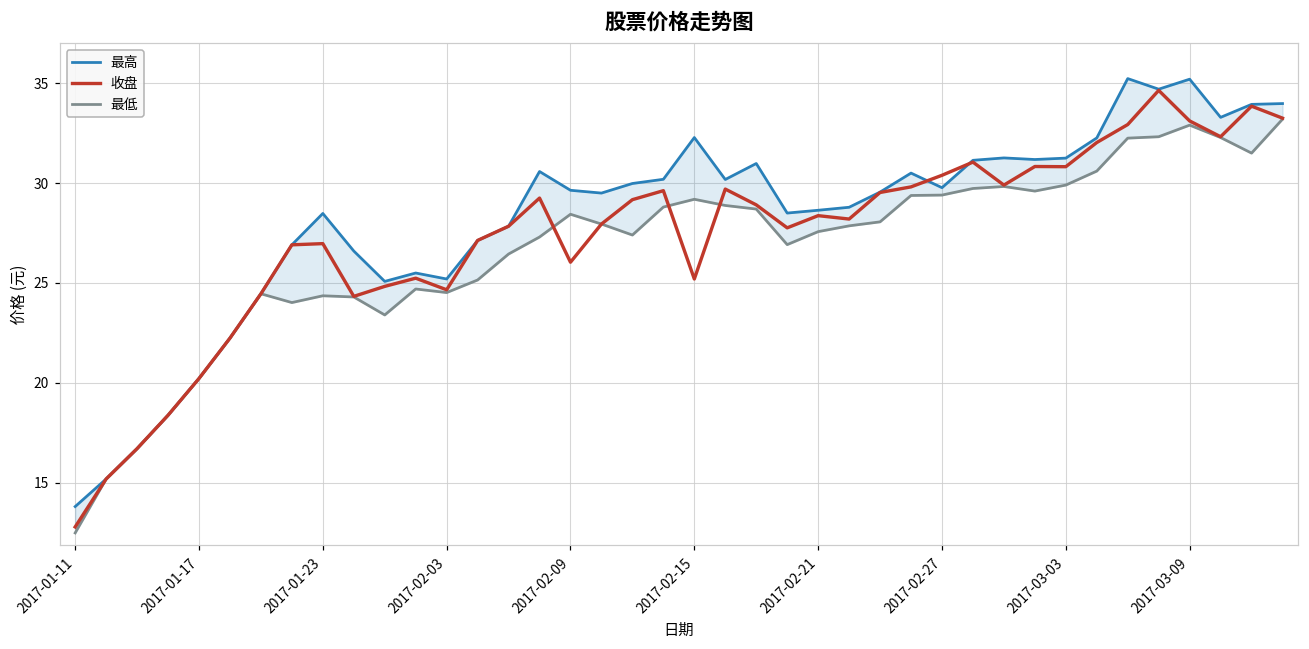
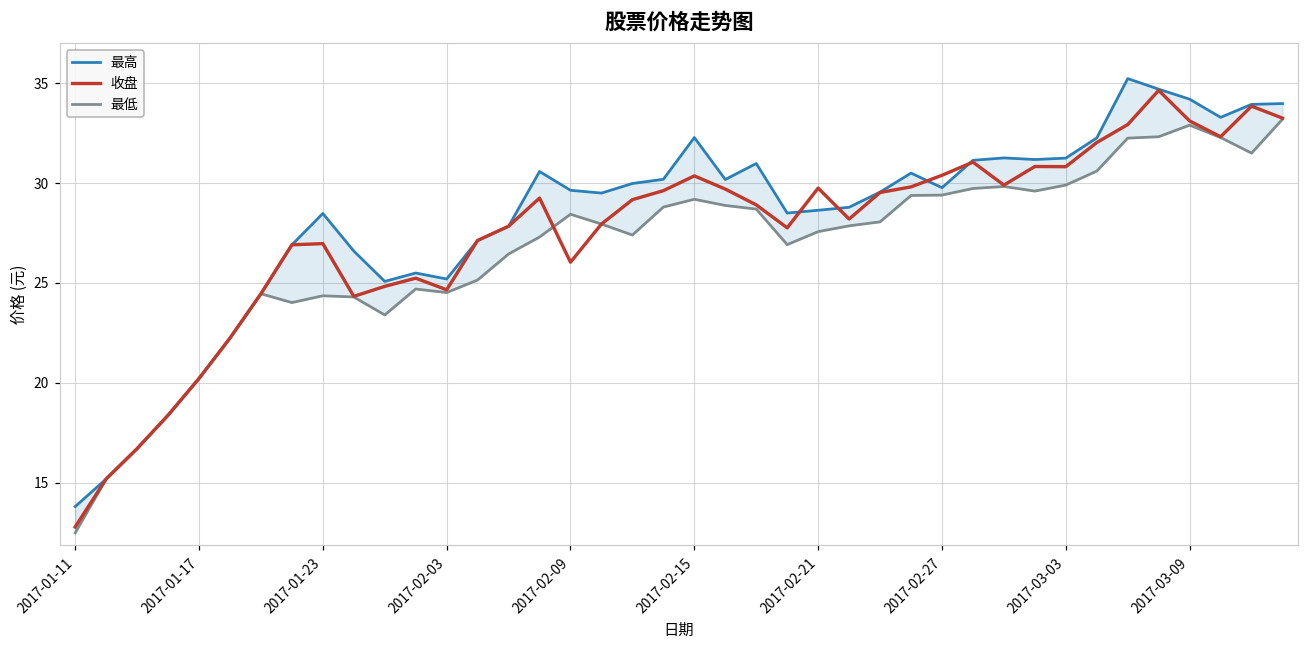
  {
    "最高": {
      "2017-01-11": 13.8,
      "2017-01-23": 28.5,
      "2017-02-03": 25.2,
      "2017-02-09": 29.6,
      "2017-02-15": 32.3,
      "2017-02-21": 28.6,
      "2017-02-27": 29.8,
      "2017-03-03": 31.3,
-     "2017-03-09": 35.2
+     "2017-03-09": 34.2
    },
    "收盘": {
      "2017-01-11": 12.8,
      "2017-01-23": 27.0,
      "2017-02-03": 24.7,
      "2017-02-09": 26.0,
-     "2017-02-15": 25.2,
-     "2017-02-21": 28.4,
+     "2017-02-15": 30.4,
+     "2017-02-21": 29.8,
      "2017-02-27": 30.4,
      "2017-03-03": 30.8,
      "2017-03-09": 33.1
    },
    "最低": {
      "2017-01-11": 12.5,
      "2017-01-23": 24.4,
      "2017-02-03": 24.5,
      "2017-02-09": 28.4,
      "2017-02-15": 29.2,
      "2017-02-21": 27.6,
      "2017-02-27": 29.4,
      "2017-03-03": 29.9,
      "2017-03-09": 32.9
    }
  }
